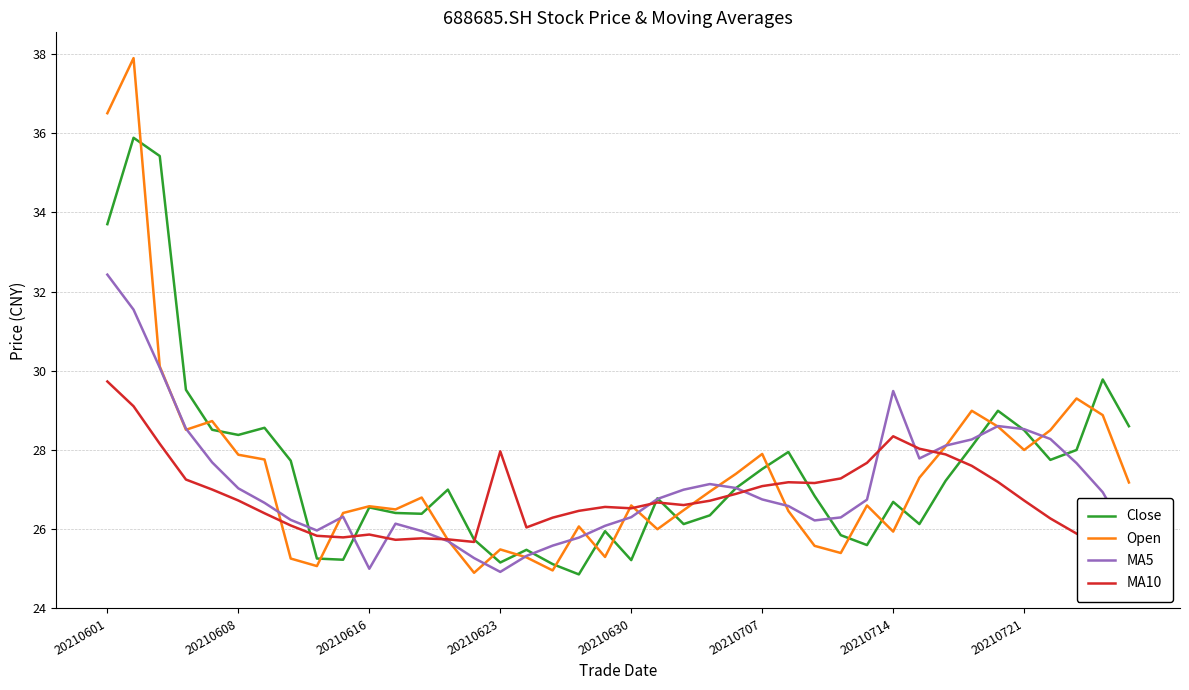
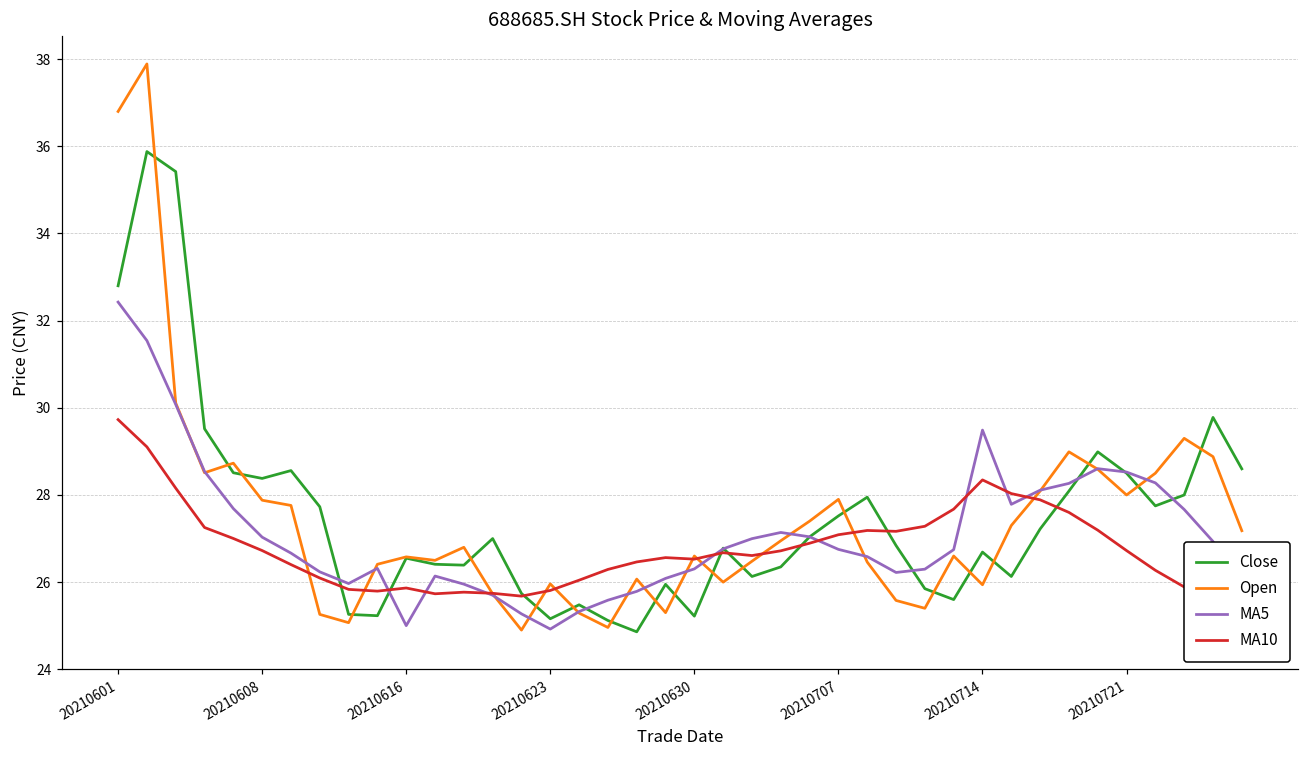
  {
    "Close": {
-     "20210601": 33.7,
+     "20210601": 32.8,
      "20210608": 28.4,
      "20210623": 25.2,
      "20210630": 25.2,
      "20210707": 27.5,
      "20210714": 26.7
    },
    "Open": {
-     "20210601": 36.5,
+     "20210601": 36.8,
      "20210608": 27.9,
-     "20210623": 25.5,
+     "20210623": 26.0,
      "20210630": 26.6,
      "20210707": 27.9,
      "20210714": 25.9,
      "20210721": 28.0
    },
    "MA5": {
      "20210601": 32.4,
      "20210608": 27.0,
      "20210616": 25.0,
      "20210623": 24.9,
      "20210630": 26.3,
      "20210707": 26.8,
      "20210714": 29.5
    },
    "MA10": {
      "20210601": 29.7,
      "20210608": 26.7,
      "20210616": 25.9,
-     "20210623": 28.0,
+     "20210623": 25.8,
      "20210630": 26.5,
      "20210707": 27.1,
      "20210714": 28.3,
      "20210721": 26.7
    }
  }
